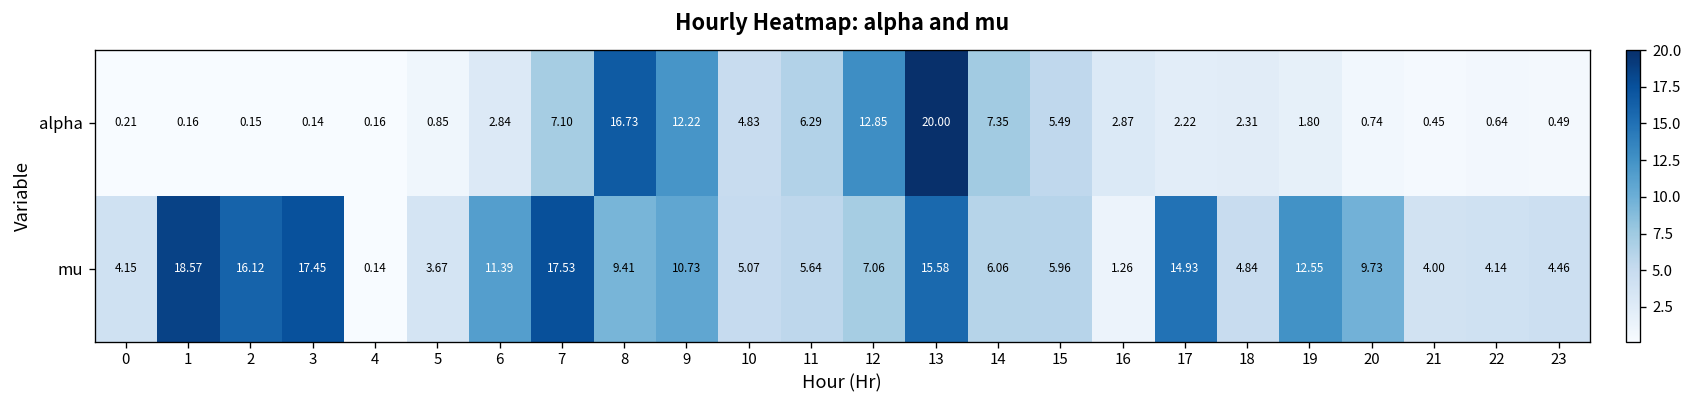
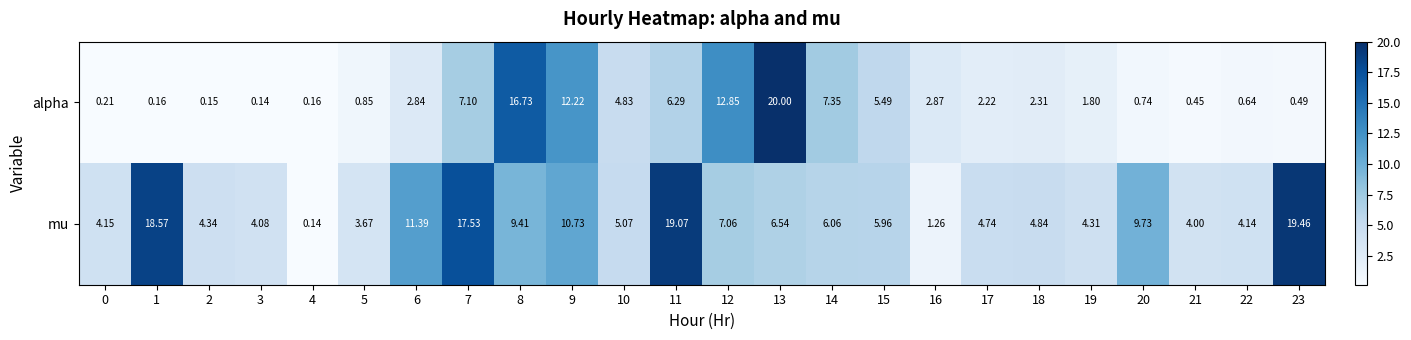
  {
    "alpha": {
      "0": 0.21,
      "1": 0.16,
      "2": 0.15,
      "3": 0.14,
      "4": 0.16,
      "5": 0.85,
      "6": 2.84,
      "7": 7.10,
      "8": 16.73,
      "9": 12.22,
      "10": 4.83,
      "11": 6.29,
      "12": 12.85,
      "13": 20.00,
      "14": 7.35,
      "15": 5.49,
      "16": 2.87,
      "17": 2.22,
      "18": 2.31,
      "19": 1.80,
      "20": 0.74,
      "21": 0.45,
      "22": 0.64,
      "23": 0.49
    },
    "mu": {
      "0": 4.15,
      "1": 18.57,
-     "2": 16.12,
-     "3": 17.45,
+     "2": 4.34,
+     "3": 4.08,
      "4": 0.14,
      "5": 3.67,
      "6": 11.39,
      "7": 17.53,
      "8": 9.41,
      "9": 10.73,
      "10": 5.07,
-     "11": 5.64,
+     "11": 19.07,
      "12": 7.06,
-     "13": 15.58,
+     "13": 6.54,
      "14": 6.06,
      "15": 5.96,
      "16": 1.26,
-     "17": 14.93,
+     "17": 4.74,
      "18": 4.84,
-     "19": 12.55,
+     "19": 4.31,
      "20": 9.73,
      "21": 4.00,
      "22": 4.14,
-     "23": 4.46
+     "23": 19.46
    }
  }
